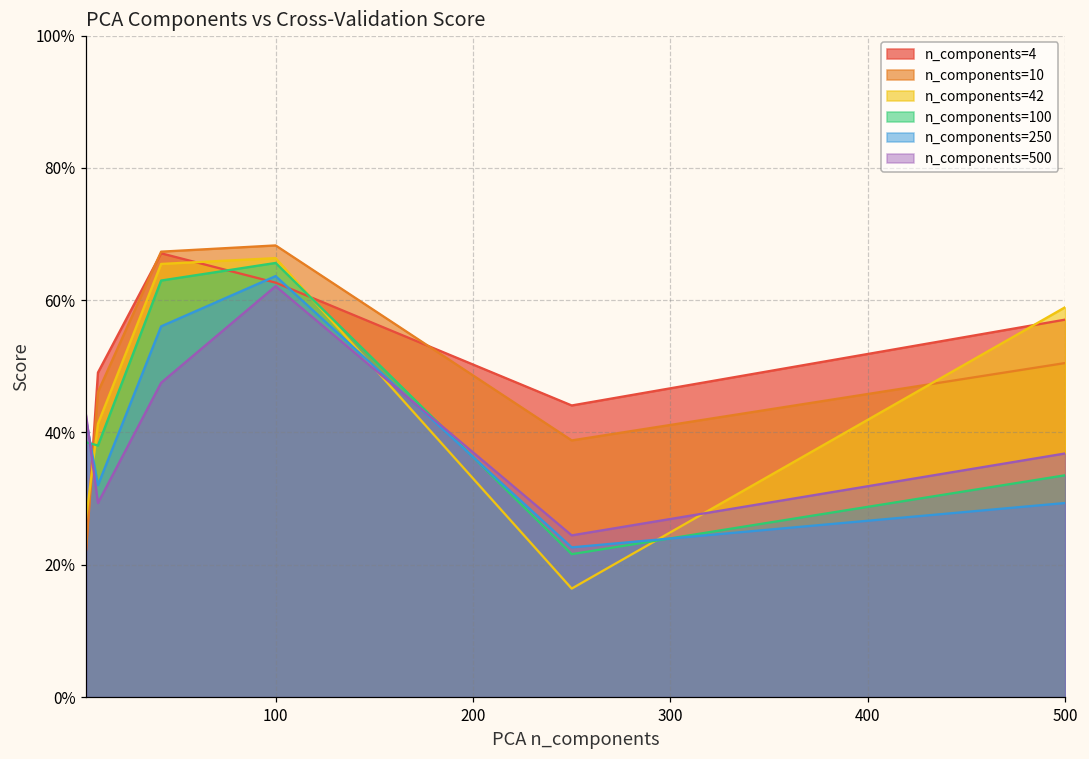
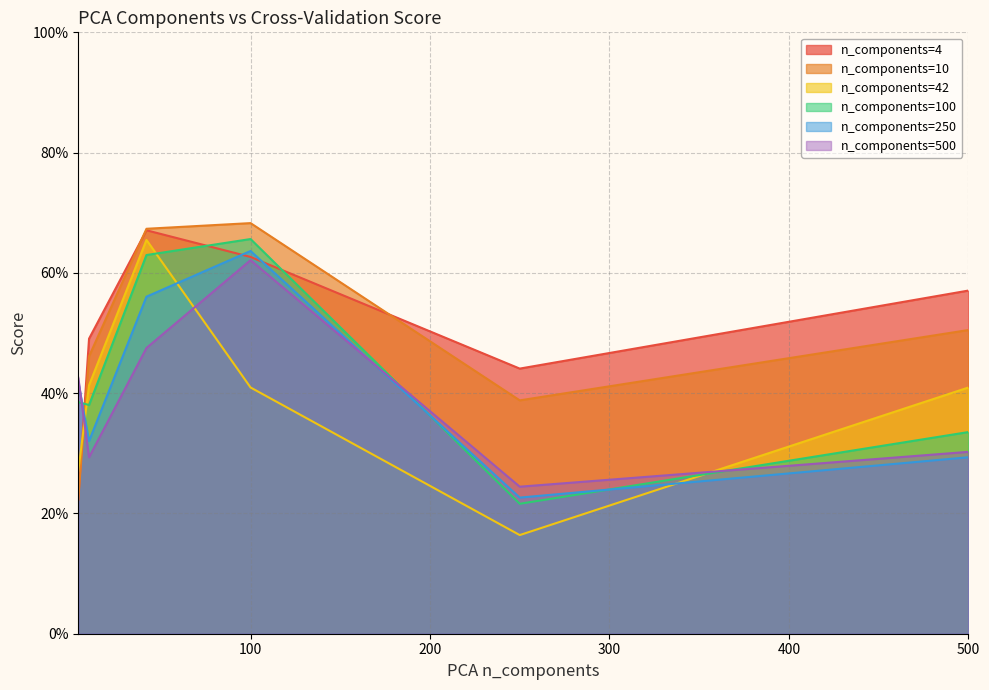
  {
    "n_components=42": {
-     "100": "66%",
-     "500": "59%"
+     "100": "41%",
+     "500": "41%"
    },
    "n_components=100": {
      "100": "66%",
      "500": "34%"
    },
    "n_components=250": {
      "100": "64%",
      "500": "29%"
    },
    "n_components=500": {
      "100": "62%",
-     "500": "37%"
+     "500": "30%"
    }
  }
